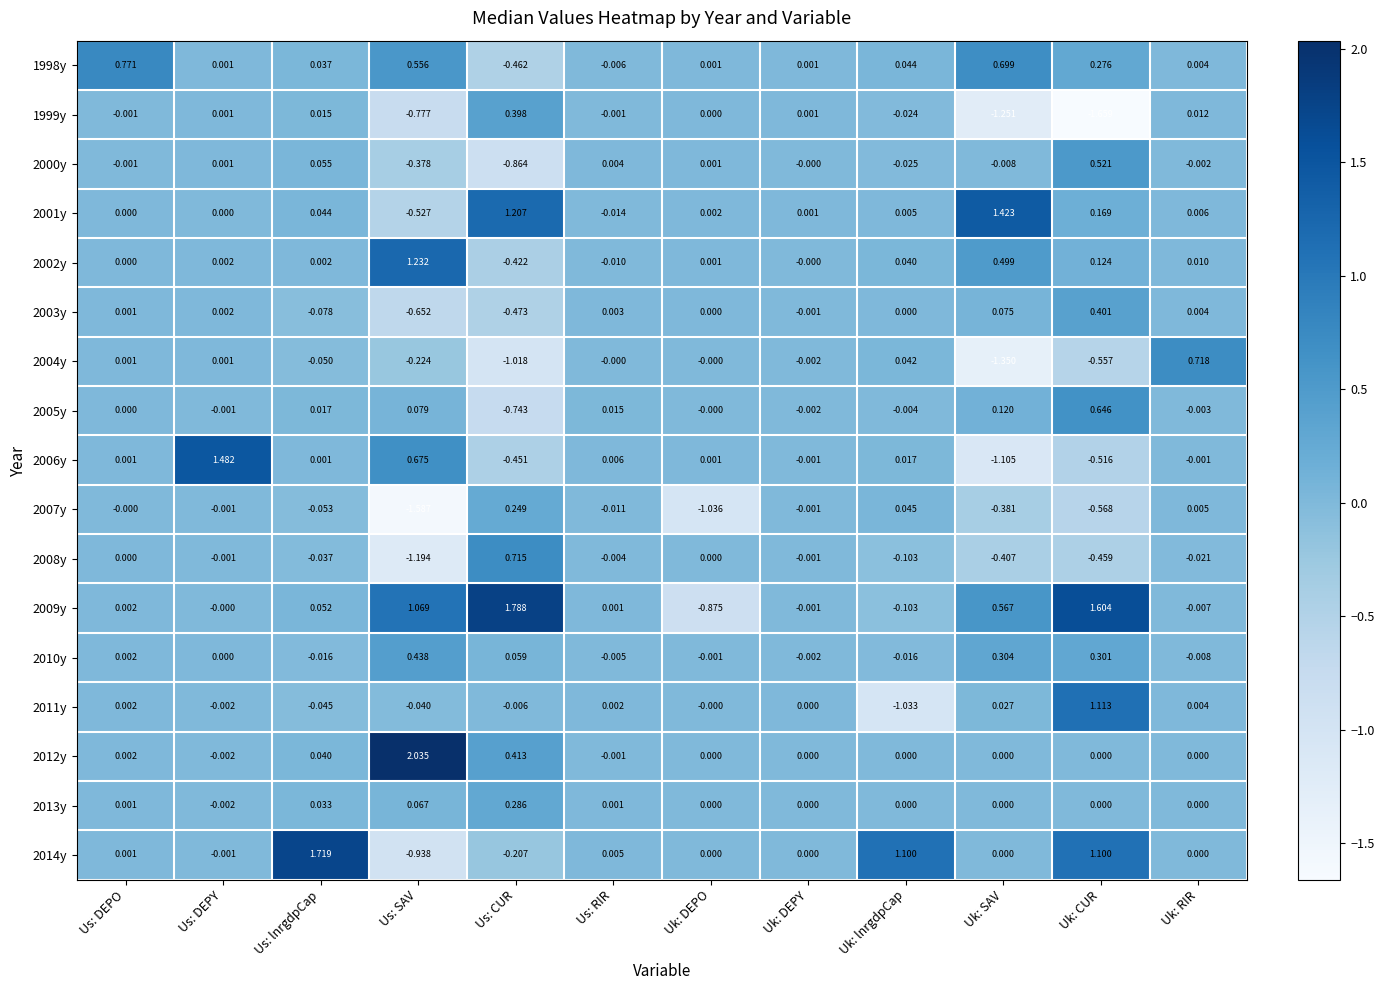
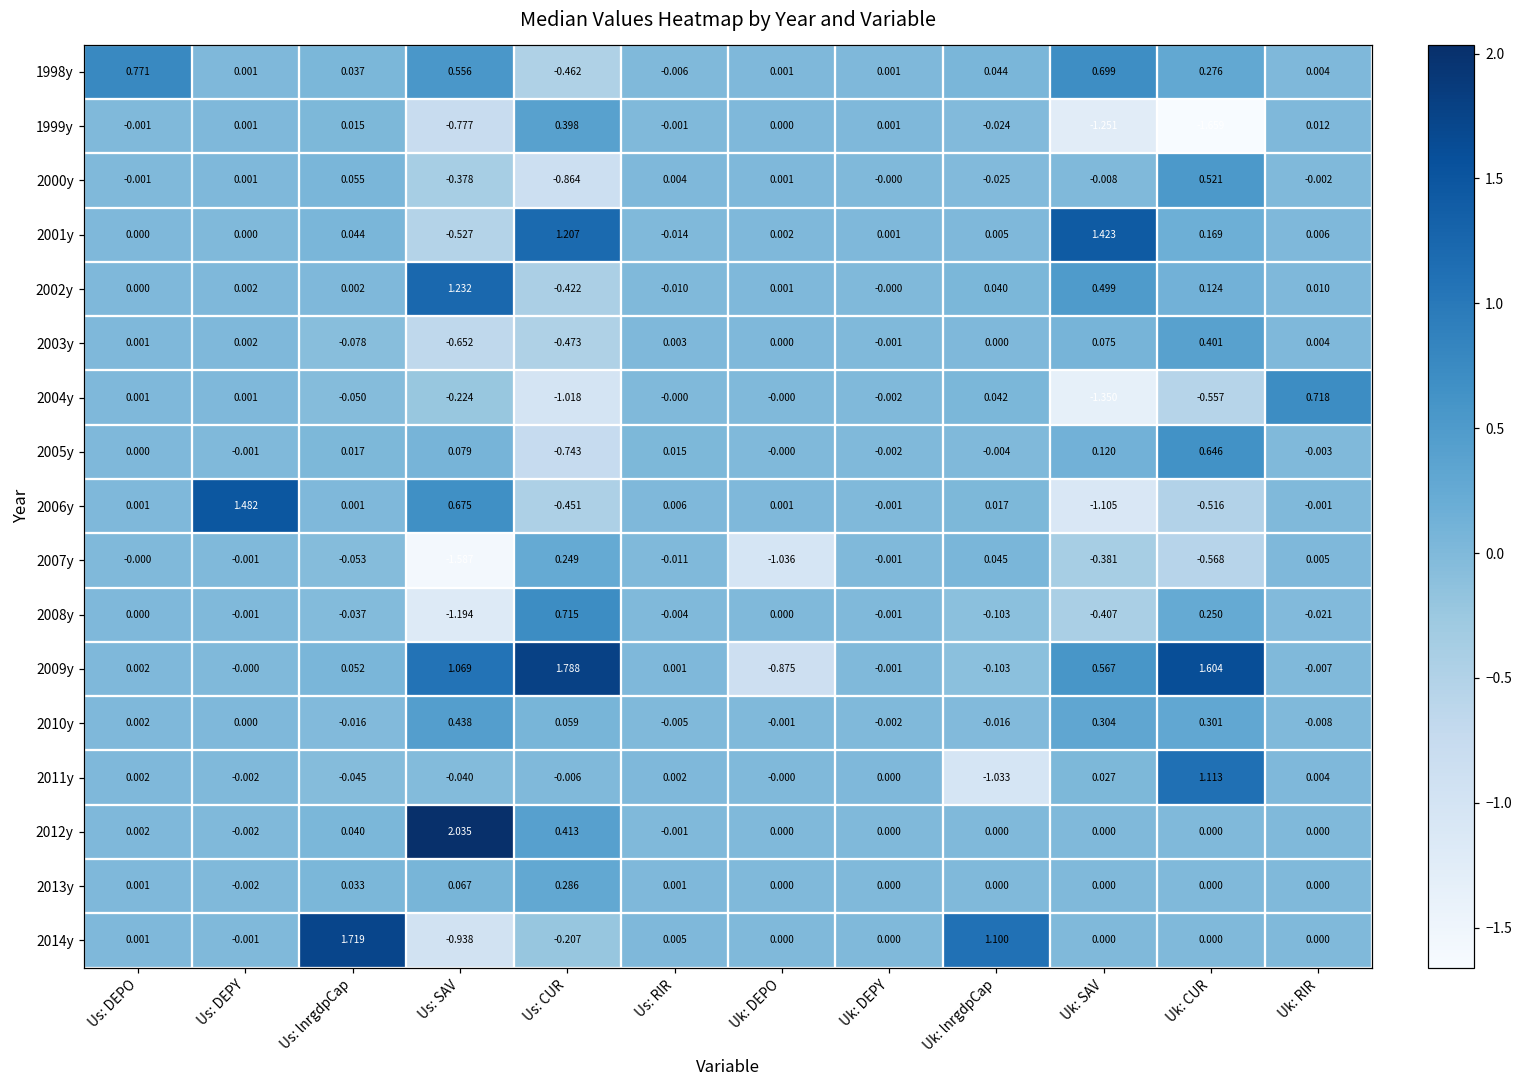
  {
    "1998y": {
      "Us: DEPO": 0.771,
      "Us: DEPY": 0.001,
      "Us: lnrgdpCap": 0.037,
      "Us: SAV": 0.556,
      "Us: CUR": -0.462,
      "Us: RIR": -0.006,
      "Uk: DEPO": 0.001,
      "Uk: DEPY": 0.001,
      "Uk: lnrgdpCap": 0.044,
      "Uk: SAV": 0.699,
      "Uk: CUR": 0.276,
      "Uk: RIR": 0.004
    },
    "1999y": {
      "Us: DEPO": -0.001,
      "Us: DEPY": 0.001,
      "Us: lnrgdpCap": 0.015,
      "Us: SAV": -0.777,
      "Us: CUR": 0.398,
      "Us: RIR": -0.001,
      "Uk: DEPO": 0.000,
      "Uk: DEPY": 0.001,
      "Uk: lnrgdpCap": -0.024,
      "Uk: RIR": 0.012
    },
    "2000y": {
      "Us: DEPO": -0.001,
      "Us: DEPY": 0.001,
      "Us: lnrgdpCap": 0.055,
      "Us: SAV": -0.378,
      "Us: CUR": -0.864,
      "Us: RIR": 0.004,
      "Uk: DEPO": 0.001,
      "Uk: DEPY": -0.000,
      "Uk: lnrgdpCap": -0.025,
      "Uk: SAV": -0.008,
      "Uk: CUR": 0.521,
      "Uk: RIR": -0.002
    },
    "2001y": {
      "Us: DEPO": 0.000,
      "Us: DEPY": 0.000,
      "Us: lnrgdpCap": 0.044,
      "Us: SAV": -0.527,
      "Us: CUR": 1.207,
      "Us: RIR": -0.014,
      "Uk: DEPO": 0.002,
      "Uk: DEPY": 0.001,
      "Uk: lnrgdpCap": 0.005,
      "Uk: SAV": 1.423,
      "Uk: CUR": 0.169,
      "Uk: RIR": 0.006
    },
    "2002y": {
      "Us: DEPO": 0.000,
      "Us: DEPY": 0.002,
      "Us: lnrgdpCap": 0.002,
      "Us: SAV": 1.232,
      "Us: CUR": -0.422,
      "Us: RIR": -0.010,
      "Uk: DEPO": 0.001,
      "Uk: DEPY": -0.000,
      "Uk: lnrgdpCap": 0.040,
      "Uk: SAV": 0.499,
      "Uk: CUR": 0.124,
      "Uk: RIR": 0.010
    },
    "2003y": {
      "Us: DEPO": 0.001,
      "Us: DEPY": 0.002,
      "Us: lnrgdpCap": -0.078,
      "Us: SAV": -0.652,
      "Us: CUR": -0.473,
      "Us: RIR": 0.003,
      "Uk: DEPO": 0.000,
      "Uk: DEPY": -0.001,
      "Uk: lnrgdpCap": 0.000,
      "Uk: SAV": 0.075,
      "Uk: CUR": 0.401,
      "Uk: RIR": 0.004
    },
    "2004y": {
      "Us: DEPO": 0.001,
      "Us: DEPY": 0.001,
      "Us: lnrgdpCap": -0.050,
      "Us: SAV": -0.224,
      "Us: CUR": -1.018,
      "Us: RIR": -0.000,
      "Uk: DEPO": -0.000,
      "Uk: DEPY": -0.002,
      "Uk: lnrgdpCap": 0.042,
      "Uk: CUR": -0.557,
      "Uk: RIR": 0.718
    },
    "2005y": {
      "Us: DEPO": 0.000,
      "Us: DEPY": -0.001,
      "Us: lnrgdpCap": 0.017,
      "Us: SAV": 0.079,
      "Us: CUR": -0.743,
      "Us: RIR": 0.015,
      "Uk: DEPO": -0.000,
      "Uk: DEPY": -0.002,
      "Uk: lnrgdpCap": -0.004,
      "Uk: SAV": 0.120,
      "Uk: CUR": 0.646,
      "Uk: RIR": -0.003
    },
    "2006y": {
      "Us: DEPO": 0.001,
      "Us: DEPY": 1.482,
      "Us: lnrgdpCap": 0.001,
      "Us: SAV": 0.675,
      "Us: CUR": -0.451,
      "Us: RIR": 0.006,
      "Uk: DEPO": 0.001,
      "Uk: DEPY": -0.001,
      "Uk: lnrgdpCap": 0.017,
      "Uk: SAV": -1.105,
      "Uk: CUR": -0.516,
      "Uk: RIR": -0.001
    },
    "2007y": {
      "Us: DEPO": -0.000,
      "Us: DEPY": -0.001,
      "Us: lnrgdpCap": -0.053,
      "Us: CUR": 0.249,
      "Us: RIR": -0.011,
      "Uk: DEPO": -1.036,
      "Uk: DEPY": -0.001,
      "Uk: lnrgdpCap": 0.045,
      "Uk: SAV": -0.381,
      "Uk: CUR": -0.568,
      "Uk: RIR": 0.005
    },
    "2008y": {
      "Us: DEPO": 0.000,
      "Us: DEPY": -0.001,
      "Us: lnrgdpCap": -0.037,
      "Us: SAV": -1.194,
      "Us: CUR": 0.715,
      "Us: RIR": -0.004,
      "Uk: DEPO": 0.000,
      "Uk: DEPY": -0.001,
      "Uk: lnrgdpCap": -0.103,
      "Uk: SAV": -0.407,
-     "Uk: CUR": -0.459,
+     "Uk: CUR": 0.250,
      "Uk: RIR": -0.021
    },
    "2009y": {
      "Us: DEPO": 0.002,
      "Us: DEPY": -0.000,
      "Us: lnrgdpCap": 0.052,
      "Us: SAV": 1.069,
      "Us: CUR": 1.788,
      "Us: RIR": 0.001,
      "Uk: DEPO": -0.875,
      "Uk: DEPY": -0.001,
      "Uk: lnrgdpCap": -0.103,
      "Uk: SAV": 0.567,
      "Uk: CUR": 1.604,
      "Uk: RIR": -0.007
    },
    "2010y": {
      "Us: DEPO": 0.002,
      "Us: DEPY": 0.000,
      "Us: lnrgdpCap": -0.016,
      "Us: SAV": 0.438,
      "Us: CUR": 0.059,
      "Us: RIR": -0.005,
      "Uk: DEPO": -0.001,
      "Uk: DEPY": -0.002,
      "Uk: lnrgdpCap": -0.016,
      "Uk: SAV": 0.304,
      "Uk: CUR": 0.301,
      "Uk: RIR": -0.008
    },
    "2011y": {
      "Us: DEPO": 0.002,
      "Us: DEPY": -0.002,
      "Us: lnrgdpCap": -0.045,
      "Us: SAV": -0.040,
      "Us: CUR": -0.006,
      "Us: RIR": 0.002,
      "Uk: DEPO": -0.000,
      "Uk: DEPY": 0.000,
      "Uk: lnrgdpCap": -1.033,
      "Uk: SAV": 0.027,
      "Uk: CUR": 1.113,
      "Uk: RIR": 0.004
    },
    "2012y": {
      "Us: DEPO": 0.002,
      "Us: DEPY": -0.002,
      "Us: lnrgdpCap": 0.040,
      "Us: SAV": 2.035,
      "Us: CUR": 0.413,
      "Us: RIR": -0.001,
      "Uk: DEPO": 0.000,
      "Uk: DEPY": 0.000,
      "Uk: lnrgdpCap": 0.000,
      "Uk: SAV": 0.000,
      "Uk: CUR": 0.000,
      "Uk: RIR": 0.000
    },
    "2013y": {
      "Us: DEPO": 0.001,
      "Us: DEPY": -0.002,
      "Us: lnrgdpCap": 0.033,
      "Us: SAV": 0.067,
      "Us: CUR": 0.286,
      "Us: RIR": 0.001,
      "Uk: DEPO": 0.000,
      "Uk: DEPY": 0.000,
      "Uk: lnrgdpCap": 0.000,
      "Uk: SAV": 0.000,
      "Uk: CUR": 0.000,
      "Uk: RIR": 0.000
    },
    "2014y": {
      "Us: DEPO": 0.001,
      "Us: DEPY": -0.001,
      "Us: lnrgdpCap": 1.719,
      "Us: SAV": -0.938,
      "Us: CUR": -0.207,
      "Us: RIR": 0.005,
      "Uk: DEPO": 0.000,
      "Uk: DEPY": 0.000,
      "Uk: lnrgdpCap": 1.100,
      "Uk: SAV": 0.000,
-     "Uk: CUR": 1.100,
+     "Uk: CUR": 0.000,
      "Uk: RIR": 0.000
    }
  }
